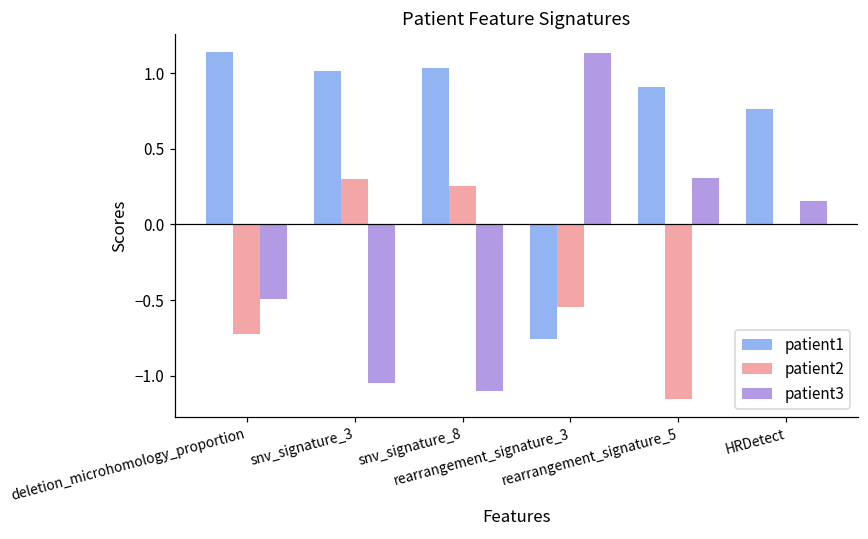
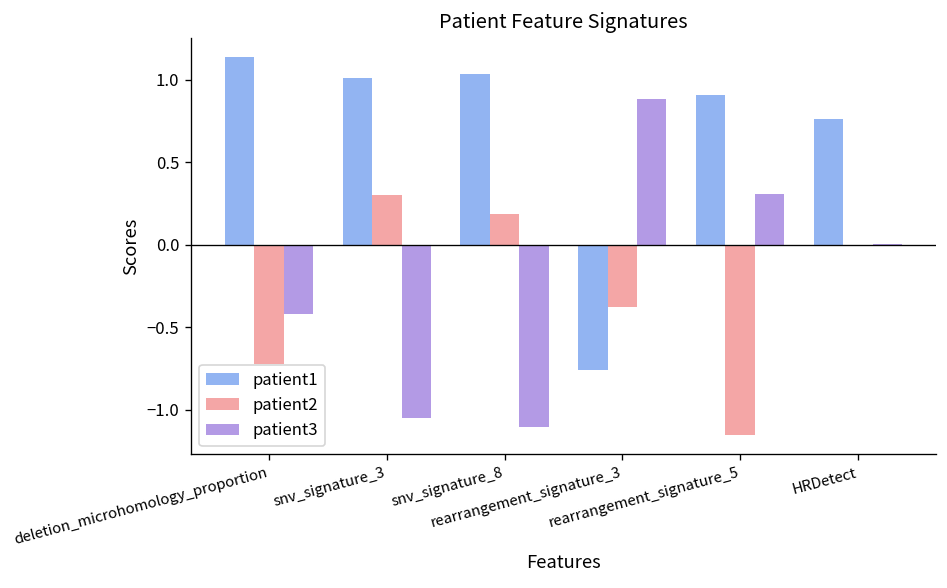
  {
    "patient1": {
      "deletion_microhomology_proportion": 1.14,
      "snv_signature_3": 1.01,
      "snv_signature_8": 1.04,
      "rearrangement_signature_3": -0.76,
      "rearrangement_signature_5": 0.91,
      "HRDetect": 0.76
    },
    "patient2": {
      "deletion_microhomology_proportion": -0.72,
      "snv_signature_3": 0.30,
-     "snv_signature_8": 0.25,
-     "rearrangement_signature_3": -0.55,
+     "snv_signature_8": 0.19,
+     "rearrangement_signature_3": -0.38,
      "rearrangement_signature_5": -1.15
    },
    "patient3": {
-     "deletion_microhomology_proportion": -0.50,
+     "deletion_microhomology_proportion": -0.42,
      "snv_signature_3": -1.05,
      "snv_signature_8": -1.10,
-     "rearrangement_signature_3": 1.13,
+     "rearrangement_signature_3": 0.88,
      "rearrangement_signature_5": 0.31,
-     "HRDetect": 0.16
+     "HRDetect": 0.01
    }
  }
